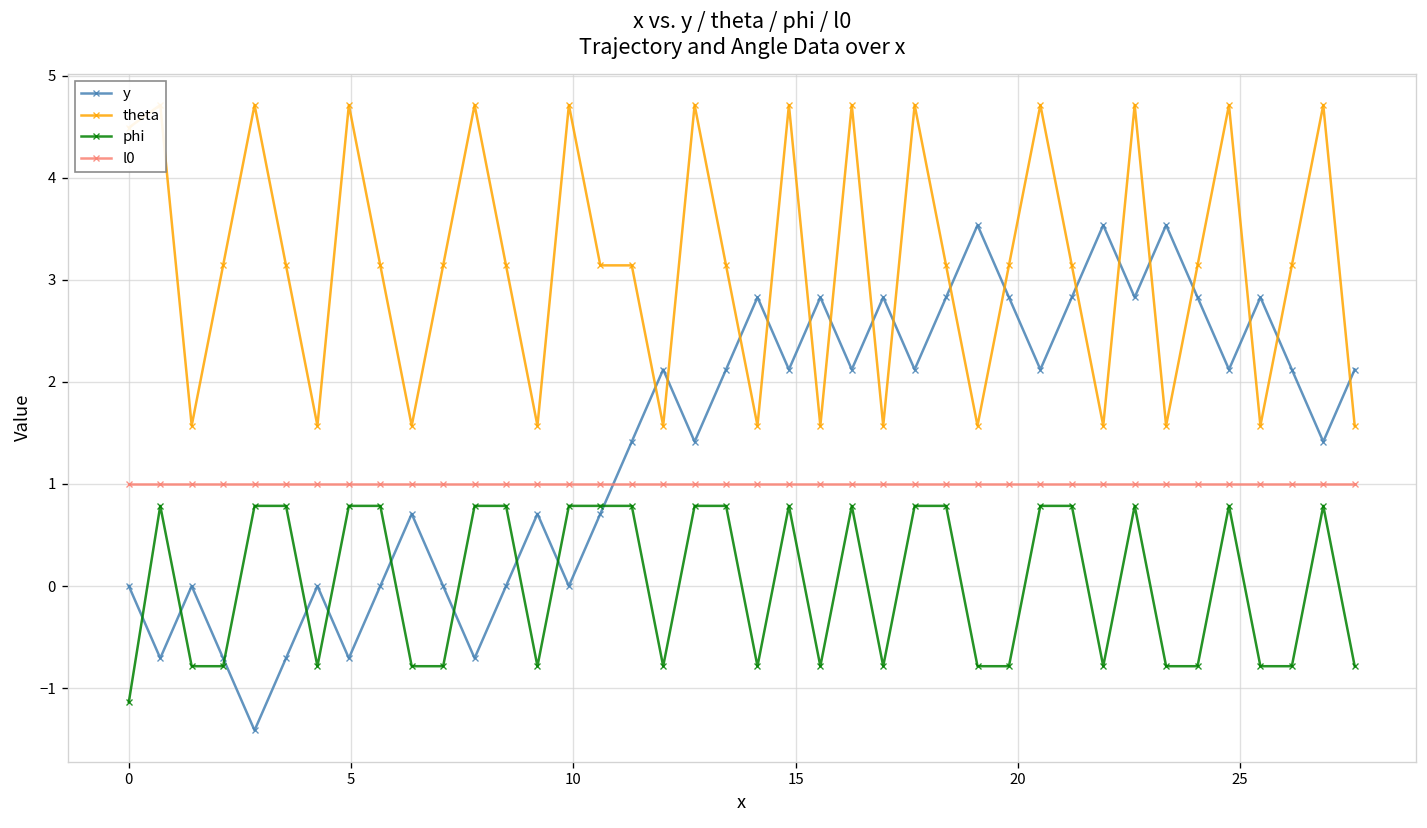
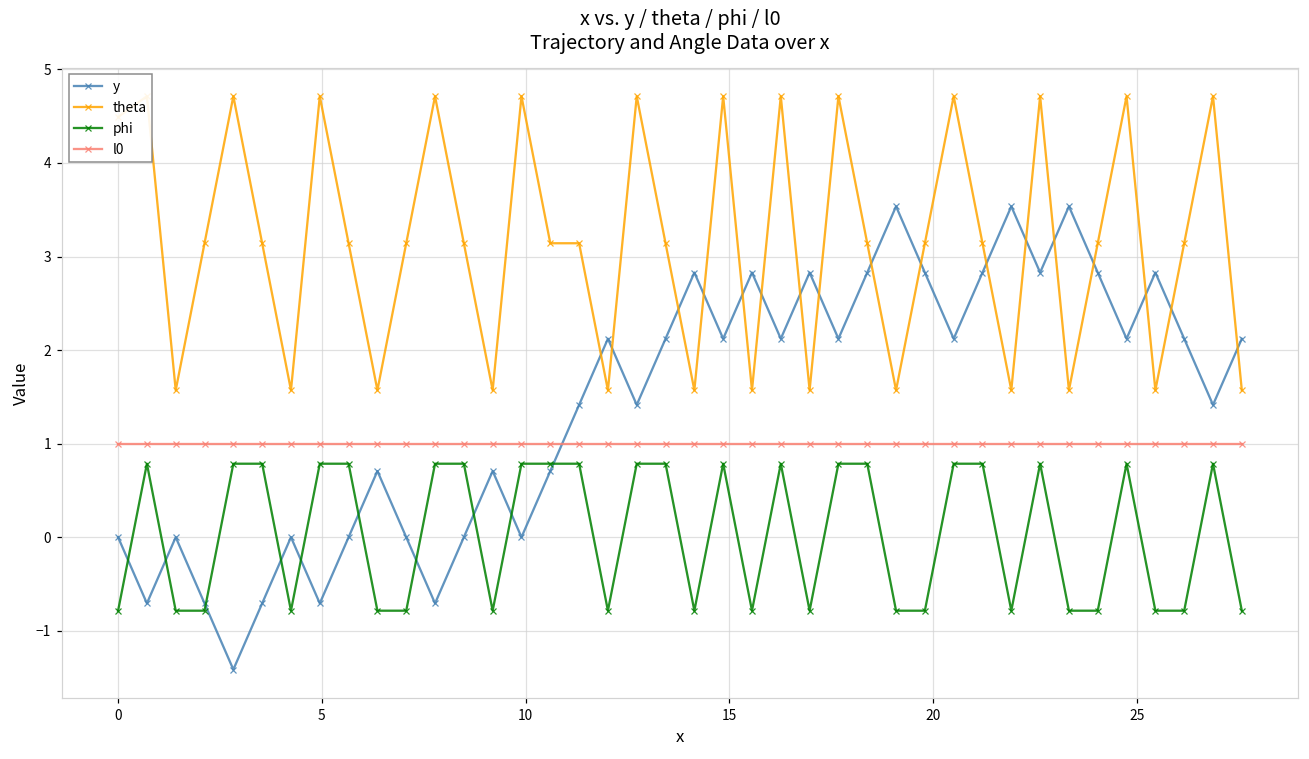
  {
    "y": {
      "0": 0.0
    },
    "phi": {
-     "0": -1.1
+     "0": -0.8
    },
    "l0": {
      "0": 1.0
    }
  }
